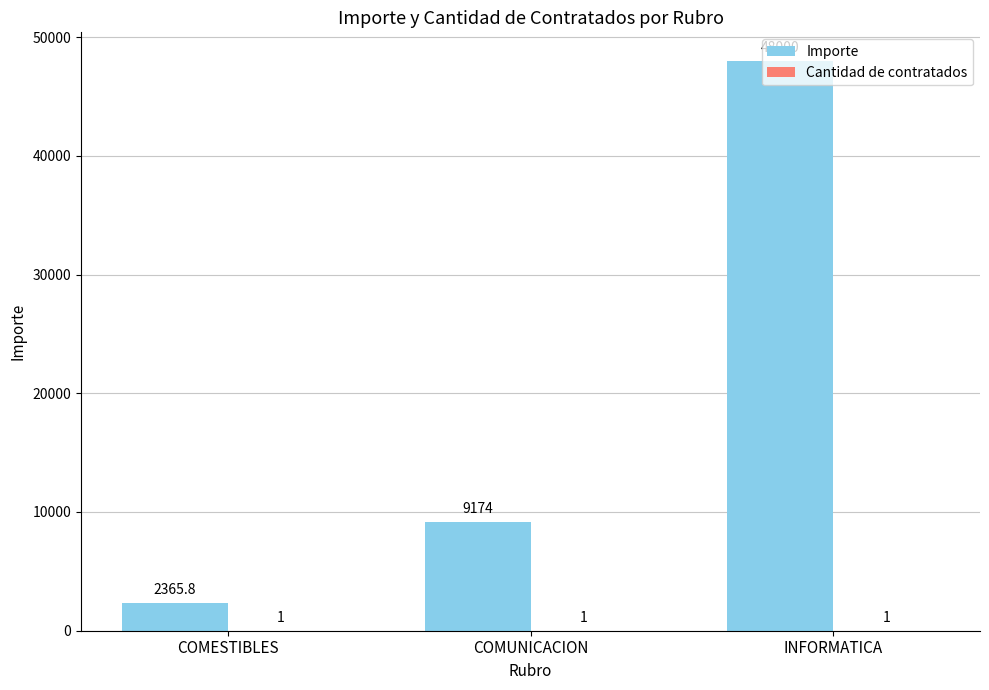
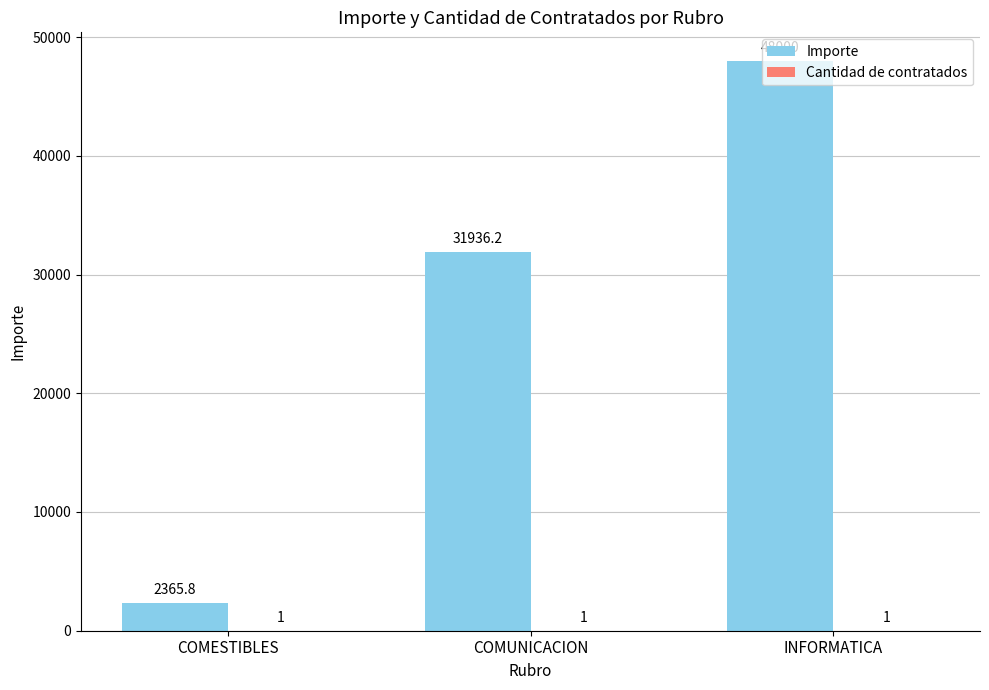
  {
    "Importe": {
      "COMESTIBLES": 2365.8,
-     "COMUNICACION": 9174
+     "COMUNICACION": 31936.2
    },
    "Cantidad de contratados": {
      "COMESTIBLES": 1,
      "COMUNICACION": 1,
      "INFORMATICA": 1
    }
  }
